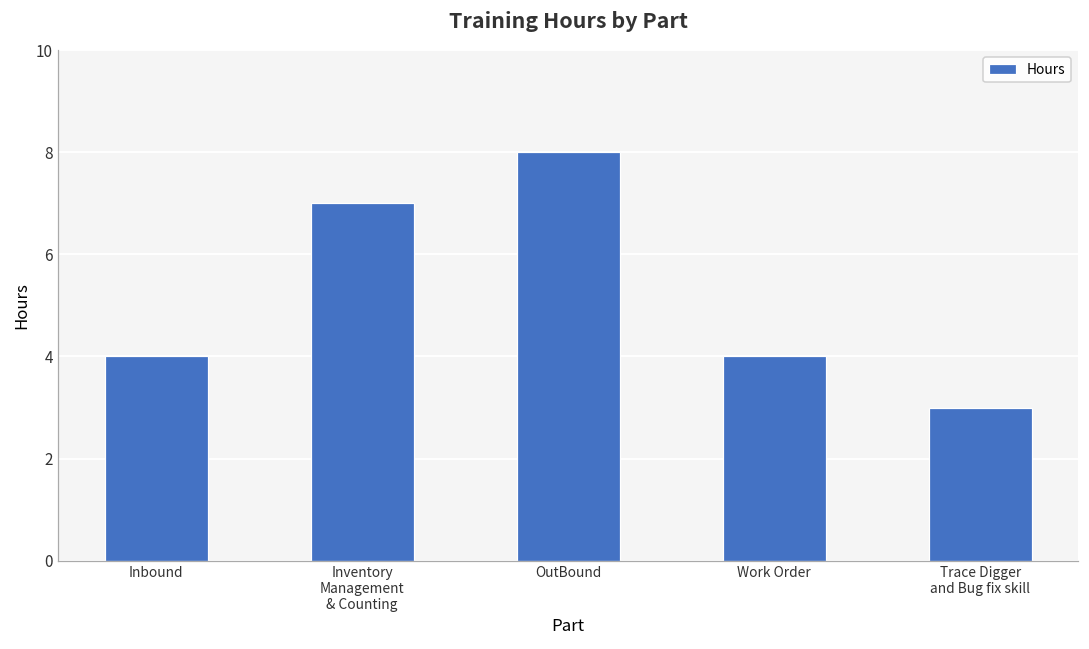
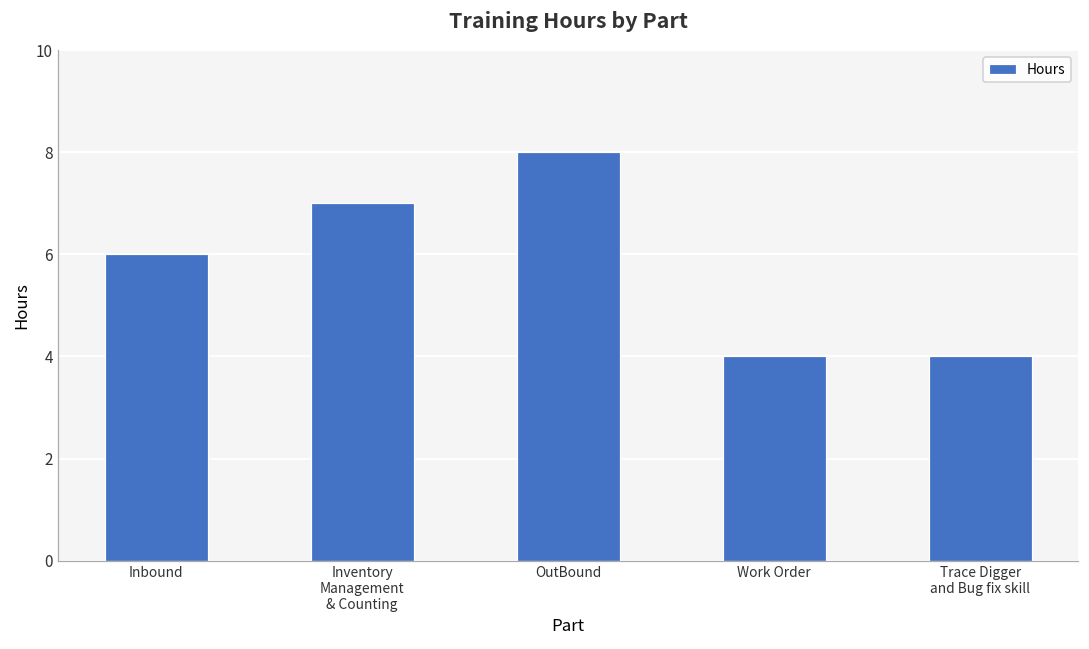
  {
-   "Inbound": 4,
+   "Inbound": 6,
    "Inventory Management & Counting": 7,
    "OutBound": 8,
    "Work Order": 4,
-   "Trace Digger and Bug fix skill": 3
+   "Trace Digger and Bug fix skill": 4
  }
